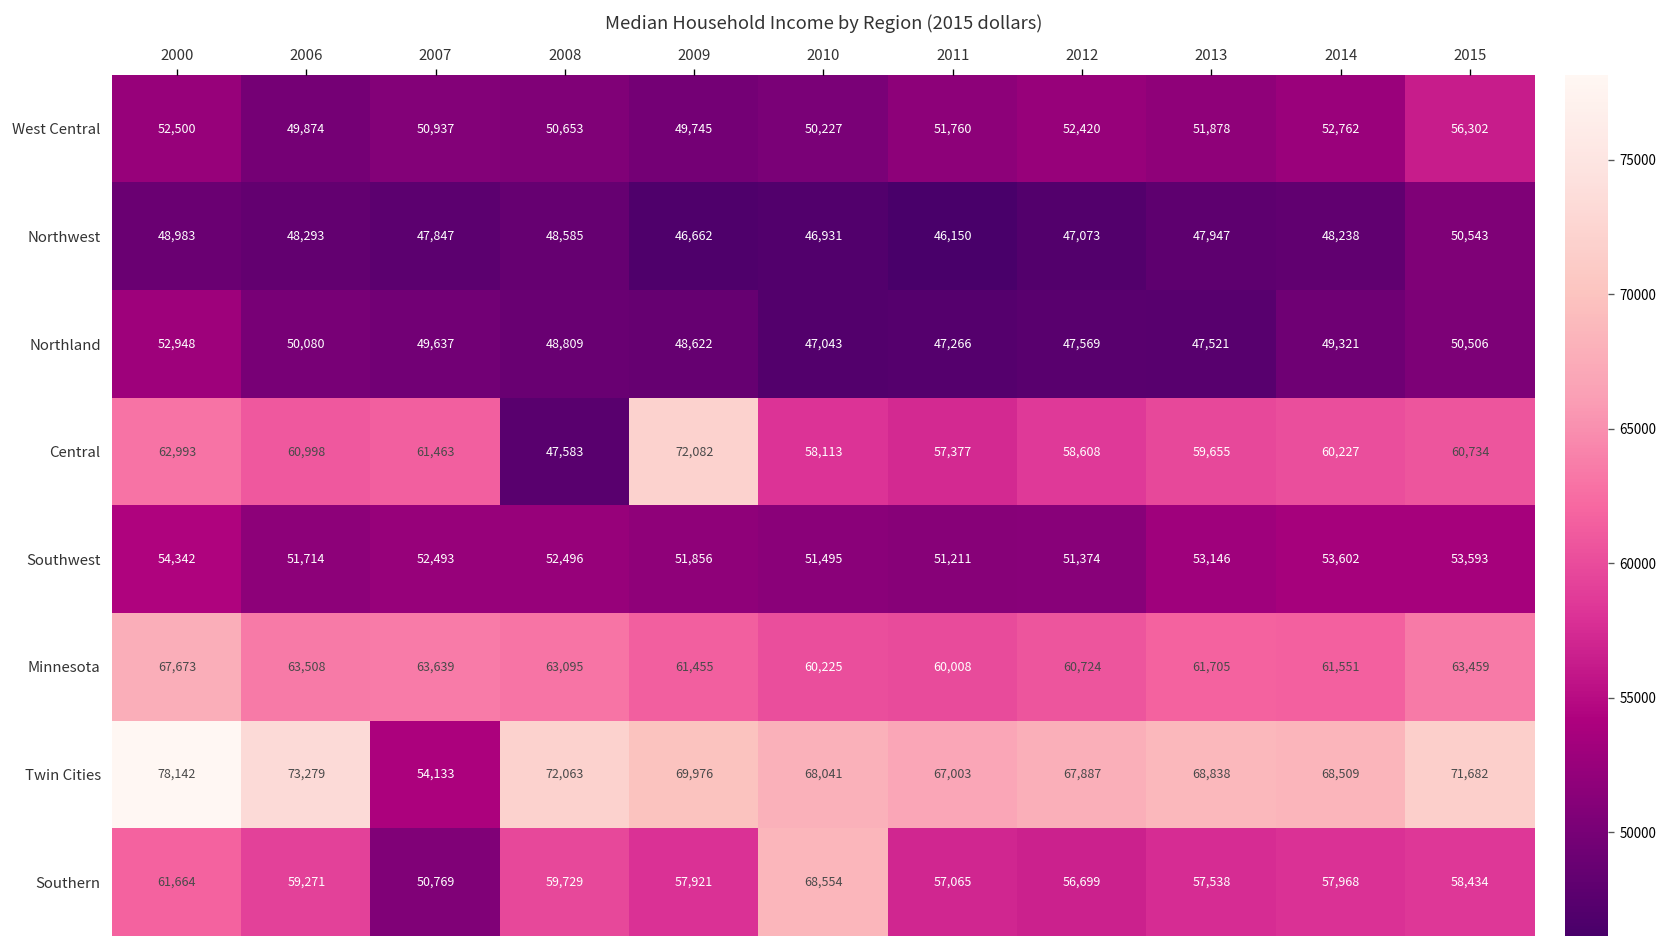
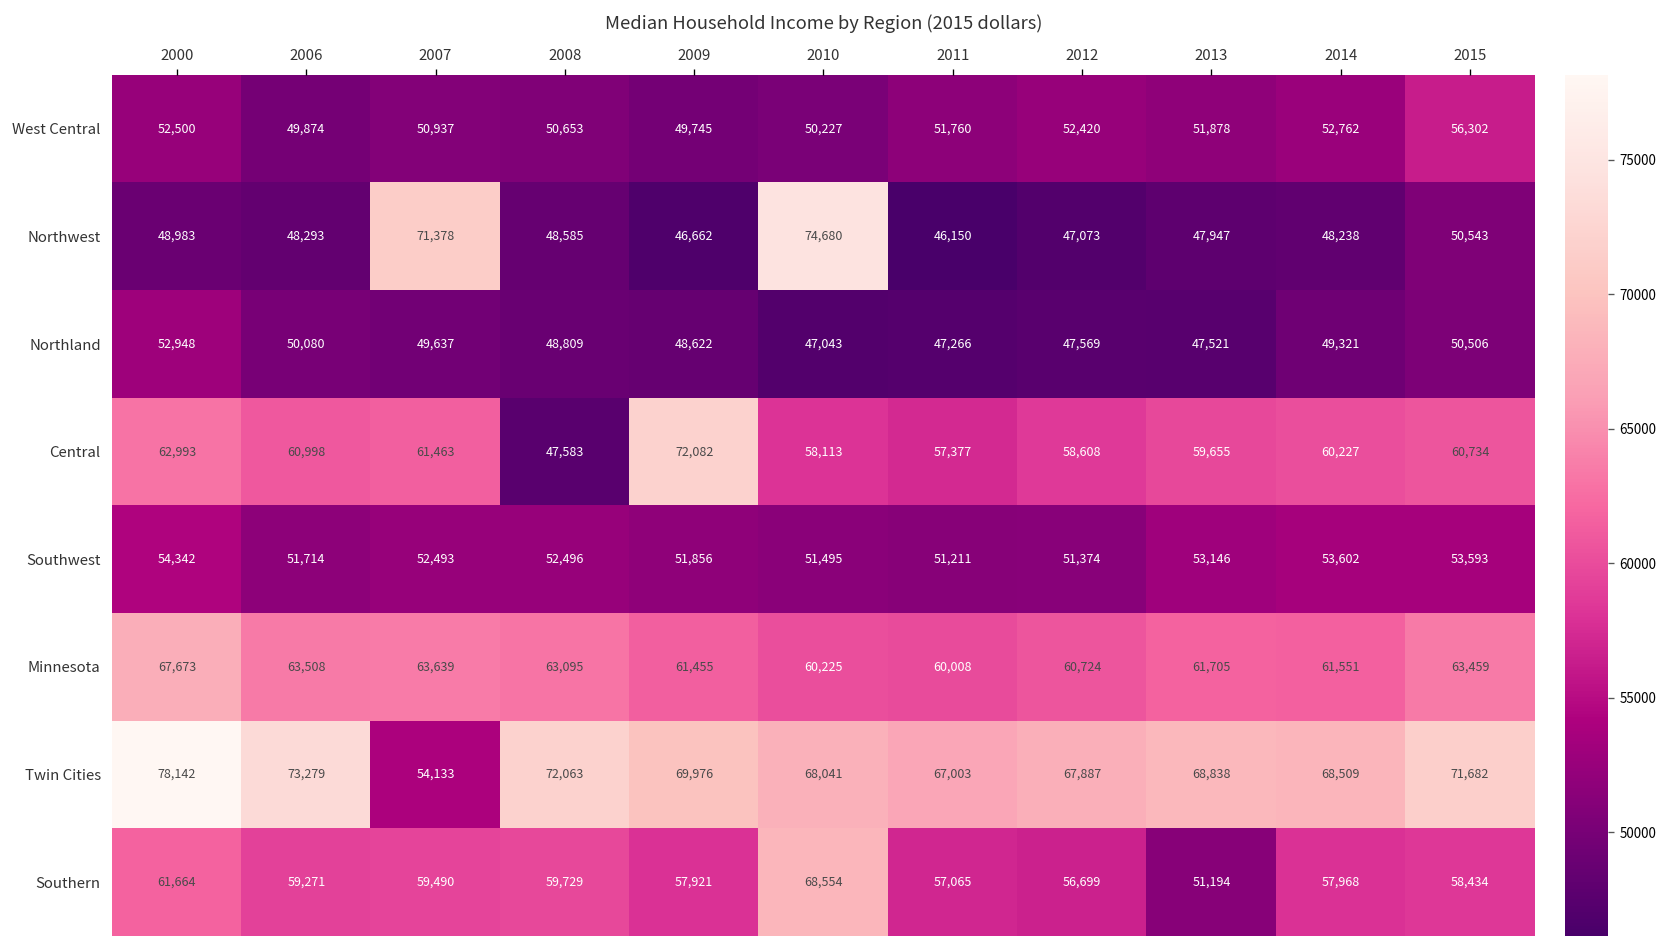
  {
    "West Central": {
      "2000": "52,500",
      "2006": "49,874",
      "2007": "50,937",
      "2008": "50,653",
      "2009": "49,745",
      "2010": "50,227",
      "2011": "51,760",
      "2012": "52,420",
      "2013": "51,878",
      "2014": "52,762",
      "2015": "56,302"
    },
    "Northwest": {
      "2000": "48,983",
      "2006": "48,293",
-     "2007": "47,847",
+     "2007": "71,378",
      "2008": "48,585",
      "2009": "46,662",
-     "2010": "46,931",
+     "2010": "74,680",
      "2011": "46,150",
      "2012": "47,073",
      "2013": "47,947",
      "2014": "48,238",
      "2015": "50,543"
    },
    "Northland": {
      "2000": "52,948",
      "2006": "50,080",
      "2007": "49,637",
      "2008": "48,809",
      "2009": "48,622",
      "2010": "47,043",
      "2011": "47,266",
      "2012": "47,569",
      "2013": "47,521",
      "2014": "49,321",
      "2015": "50,506"
    },
    "Central": {
      "2000": "62,993",
      "2006": "60,998",
      "2007": "61,463",
      "2008": "47,583",
      "2009": "72,082",
      "2010": "58,113",
      "2011": "57,377",
      "2012": "58,608",
      "2013": "59,655",
      "2014": "60,227",
      "2015": "60,734"
    },
    "Southwest": {
      "2000": "54,342",
      "2006": "51,714",
      "2007": "52,493",
      "2008": "52,496",
      "2009": "51,856",
      "2010": "51,495",
      "2011": "51,211",
      "2012": "51,374",
      "2013": "53,146",
      "2014": "53,602",
      "2015": "53,593"
    },
    "Minnesota": {
      "2000": "67,673",
      "2006": "63,508",
      "2007": "63,639",
      "2008": "63,095",
      "2009": "61,455",
      "2010": "60,225",
      "2011": "60,008",
      "2012": "60,724",
      "2013": "61,705",
      "2014": "61,551",
      "2015": "63,459"
    },
    "Twin Cities": {
      "2000": "78,142",
      "2006": "73,279",
      "2007": "54,133",
      "2008": "72,063",
      "2009": "69,976",
      "2010": "68,041",
      "2011": "67,003",
      "2012": "67,887",
      "2013": "68,838",
      "2014": "68,509",
      "2015": "71,682"
    },
    "Southern": {
      "2000": "61,664",
      "2006": "59,271",
-     "2007": "50,769",
+     "2007": "59,490",
      "2008": "59,729",
      "2009": "57,921",
      "2010": "68,554",
      "2011": "57,065",
      "2012": "56,699",
-     "2013": "57,538",
+     "2013": "51,194",
      "2014": "57,968",
      "2015": "58,434"
    }
  }
